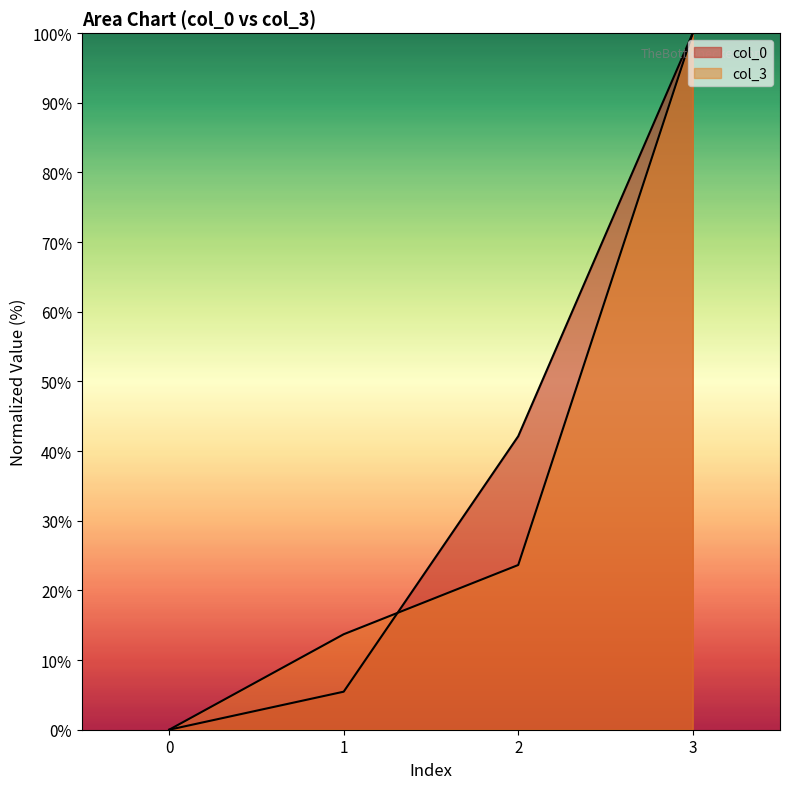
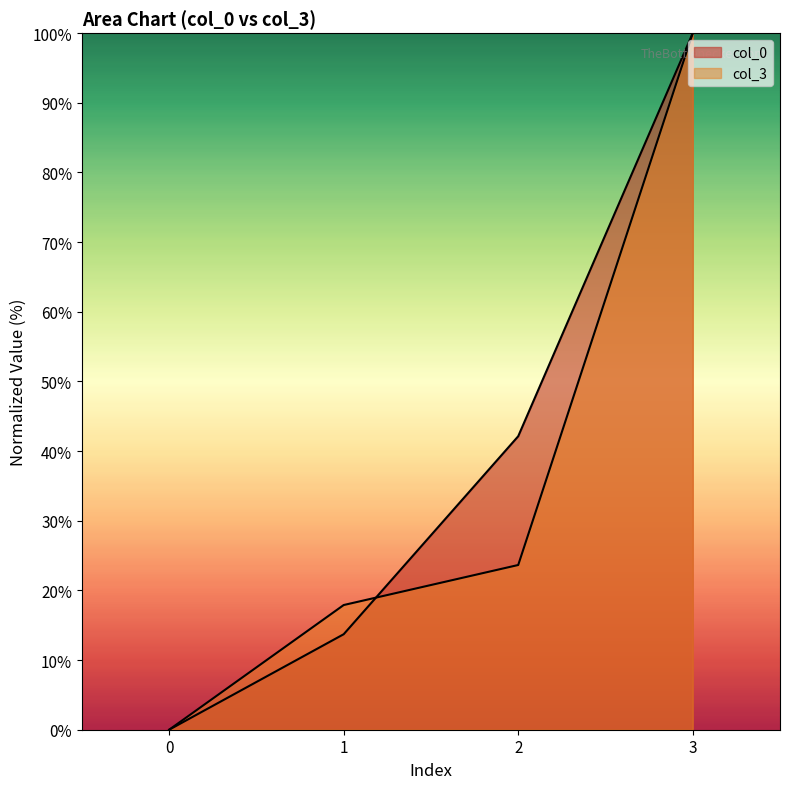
  {
    "col_0": {
-     "1": "5%",
+     "1": "14%",
      "2": "42%"
    },
    "col_3": {
-     "1": "14%",
+     "1": "18%",
      "2": "24%"
    }
  }
